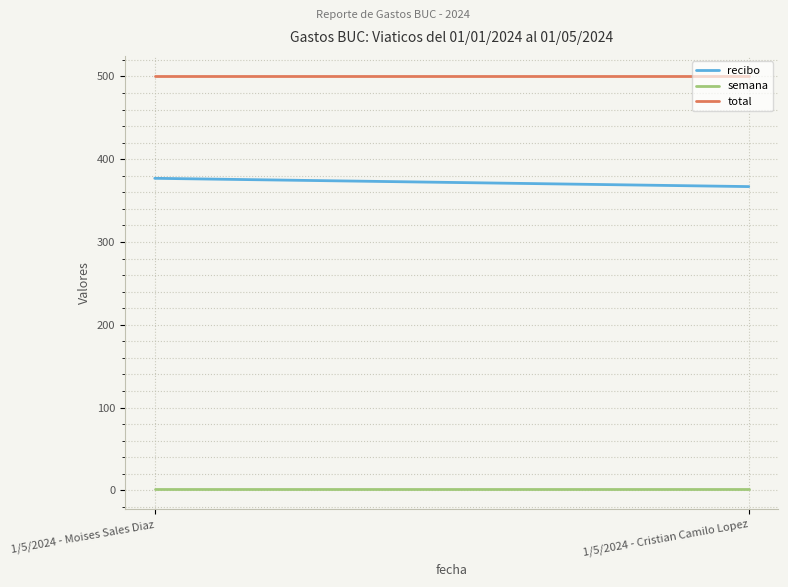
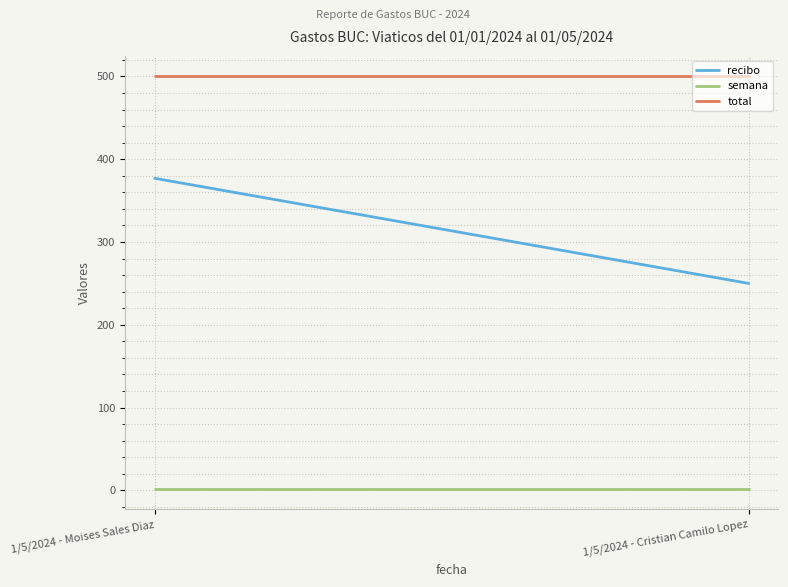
  {
    "recibo": {
      "1/5/2024 - Moises Sales Diaz": 380,
-     "1/5/2024 - Cristian Camilo Lopez": 370
+     "1/5/2024 - Cristian Camilo Lopez": 250
    },
    "semana": {
      "1/5/2024 - Moises Sales Diaz": 0,
      "1/5/2024 - Cristian Camilo Lopez": 0
    },
    "total": {
      "1/5/2024 - Moises Sales Diaz": 500
    }
  }
